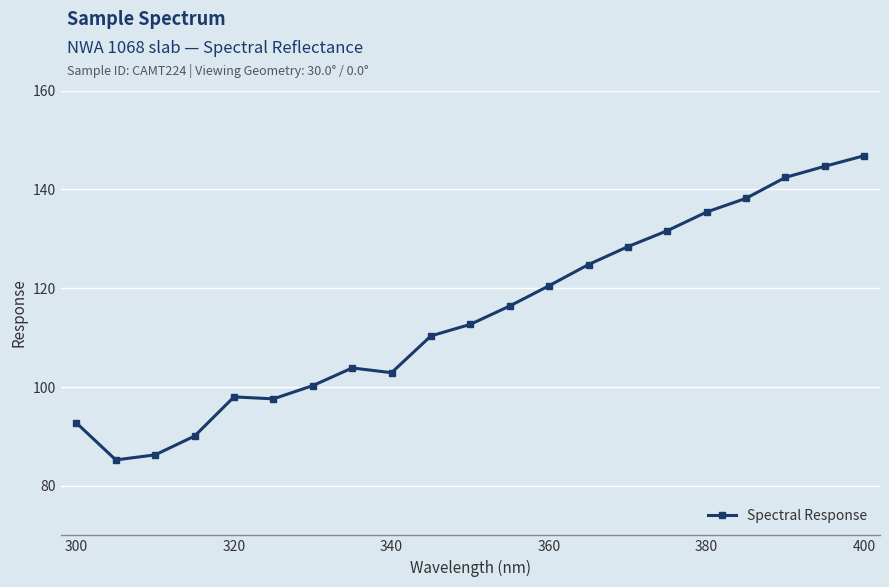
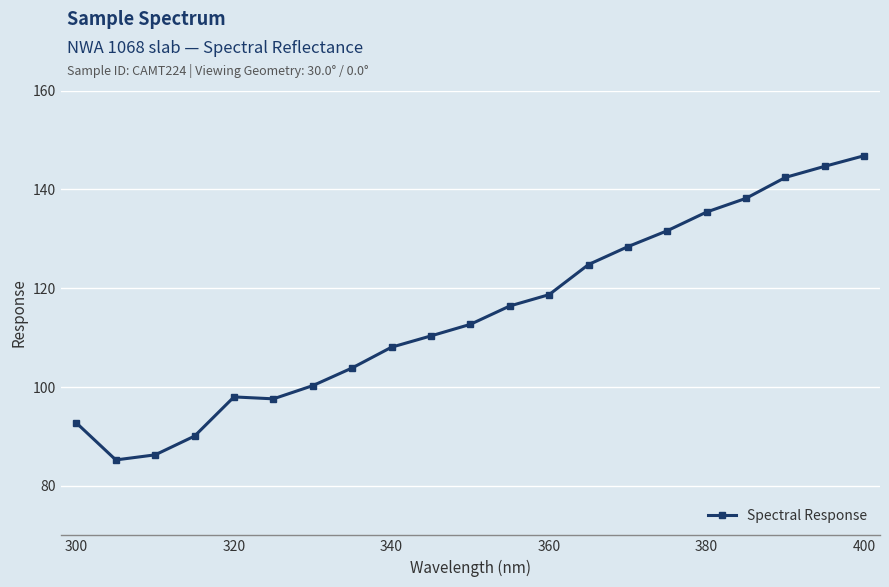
  {
    "300": 93,
    "320": 98,
-   "340": 103,
-   "360": 121,
+   "340": 108,
+   "360": 119,
    "380": 135,
    "400": 147
  }
